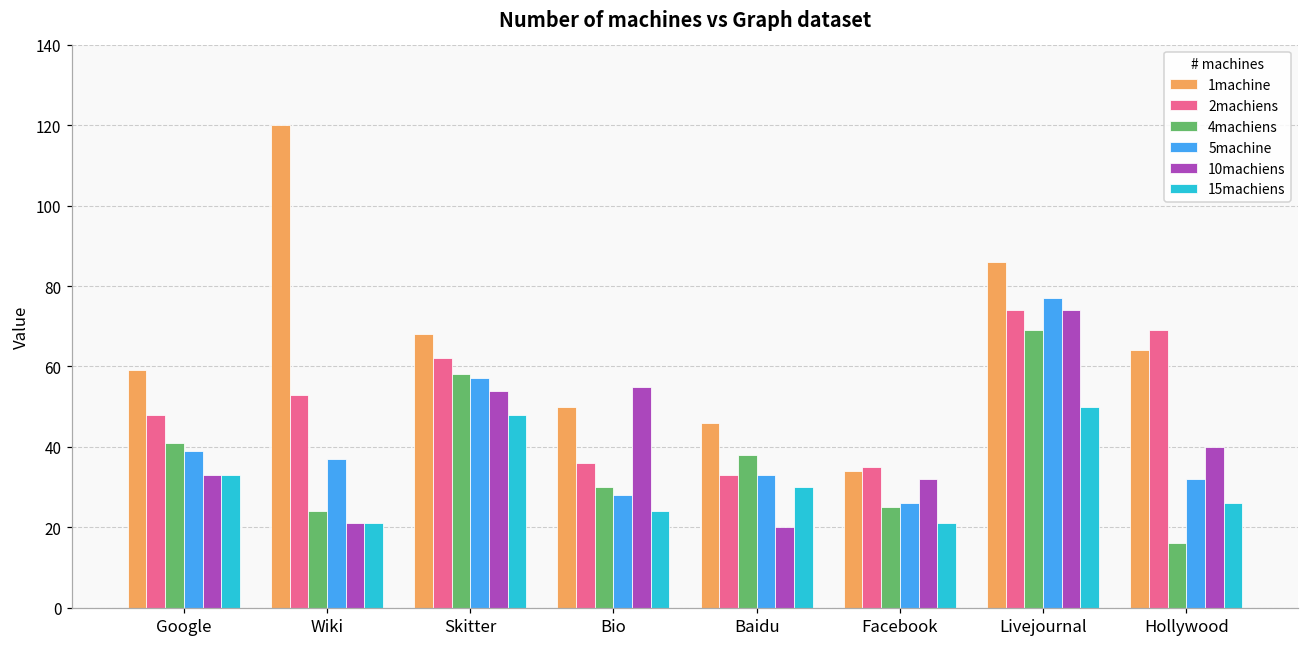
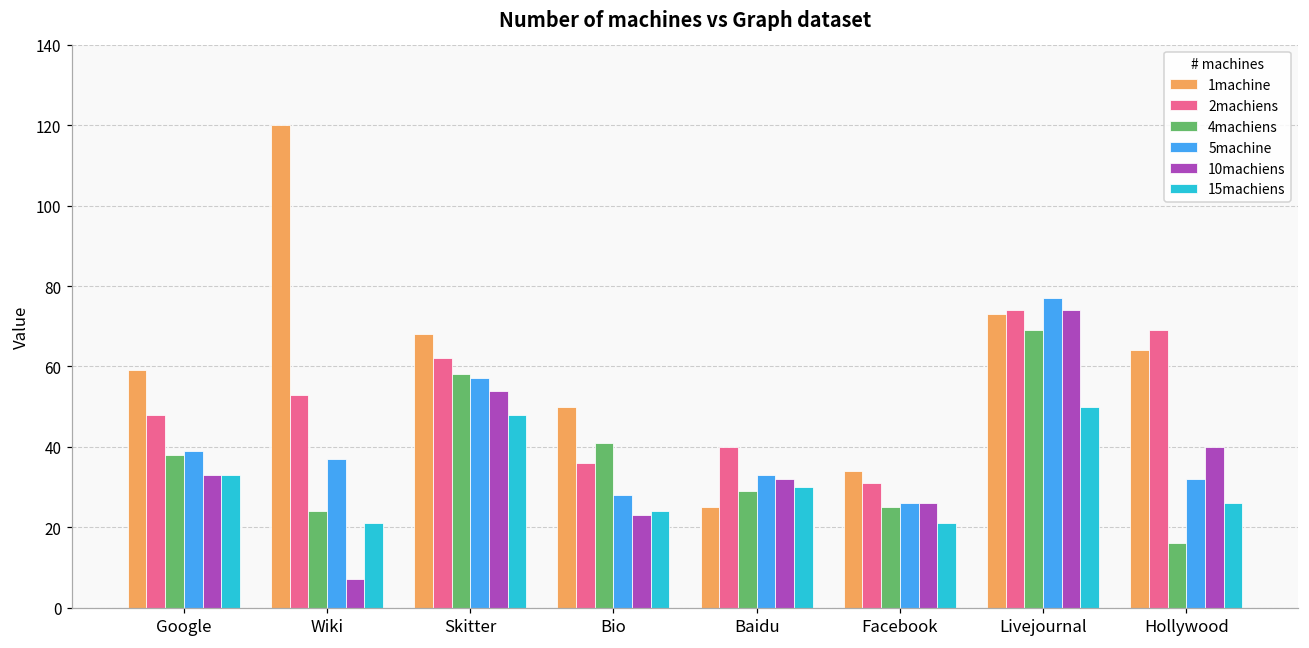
  {
    "1machine": {
      "Google": 59,
      "Wiki": 120,
      "Skitter": 68,
      "Bio": 50,
-     "Baidu": 46,
+     "Baidu": 25,
      "Facebook": 34,
-     "Livejournal": 86,
+     "Livejournal": 73,
      "Hollywood": 64
    },
    "2machiens": {
      "Google": 48,
      "Wiki": 53,
      "Skitter": 62,
      "Bio": 36,
-     "Baidu": 33,
-     "Facebook": 35,
+     "Baidu": 40,
+     "Facebook": 31,
      "Livejournal": 74,
      "Hollywood": 69
    },
    "4machiens": {
-     "Google": 41,
+     "Google": 38,
      "Wiki": 24,
      "Skitter": 58,
-     "Bio": 30,
-     "Baidu": 38,
+     "Bio": 41,
+     "Baidu": 29,
      "Facebook": 25,
      "Livejournal": 69,
      "Hollywood": 16
    },
    "10machiens": {
      "Google": 33,
-     "Wiki": 21,
+     "Wiki": 7,
      "Skitter": 54,
-     "Bio": 55,
-     "Baidu": 20,
-     "Facebook": 32,
+     "Bio": 23,
+     "Baidu": 32,
+     "Facebook": 26,
      "Livejournal": 74,
      "Hollywood": 40
    }
  }
